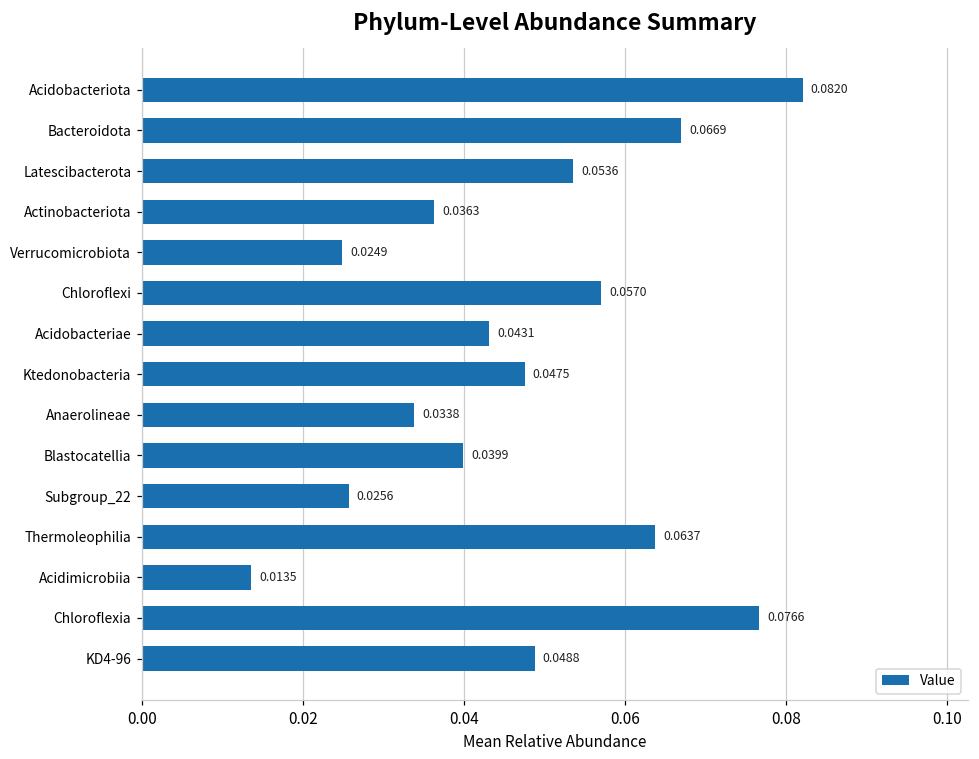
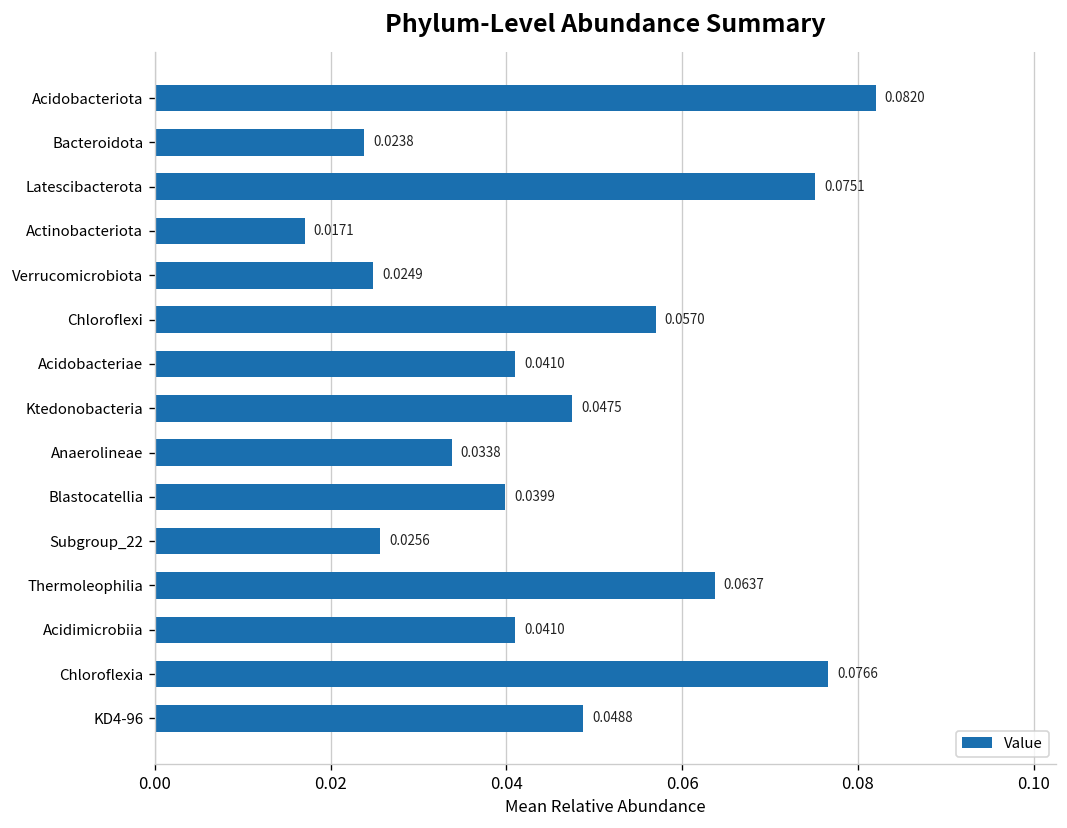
  {
    "Acidobacteriota": 0.0820,
-   "Bacteroidota": 0.0669,
-   "Latescibacterota": 0.0536,
-   "Actinobacteriota": 0.0363,
+   "Bacteroidota": 0.0238,
+   "Latescibacterota": 0.0751,
+   "Actinobacteriota": 0.0171,
    "Verrucomicrobiota": 0.0249,
    "Chloroflexi": 0.0570,
-   "Acidobacteriae": 0.0431,
+   "Acidobacteriae": 0.0410,
    "Ktedonobacteria": 0.0475,
    "Anaerolineae": 0.0338,
    "Blastocatellia": 0.0399,
    "Subgroup_22": 0.0256,
    "Thermoleophilia": 0.0637,
-   "Acidimicrobiia": 0.0135,
+   "Acidimicrobiia": 0.0410,
    "Chloroflexia": 0.0766,
    "KD4-96": 0.0488
  }
